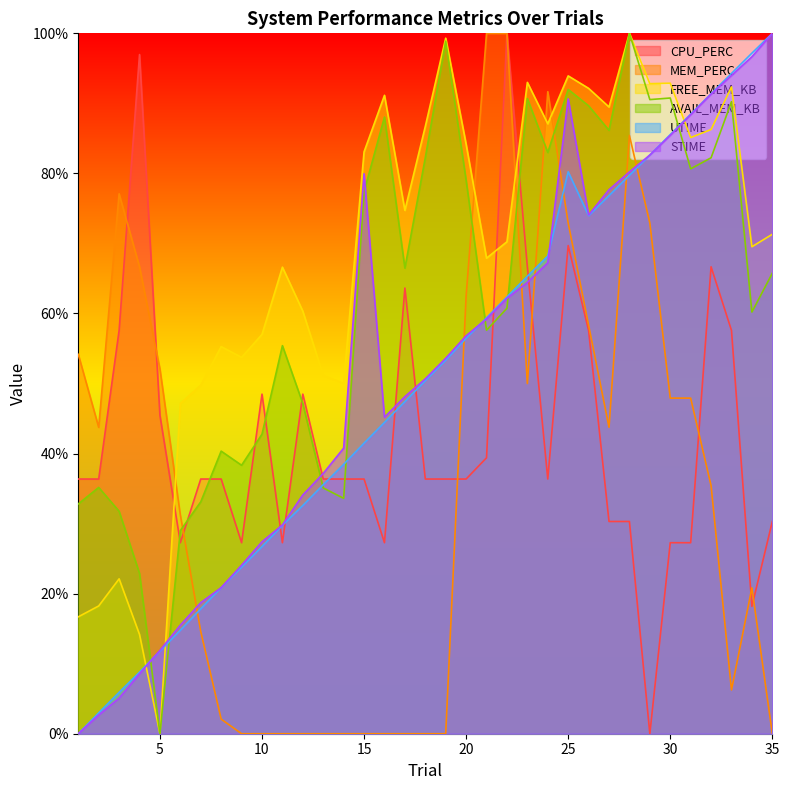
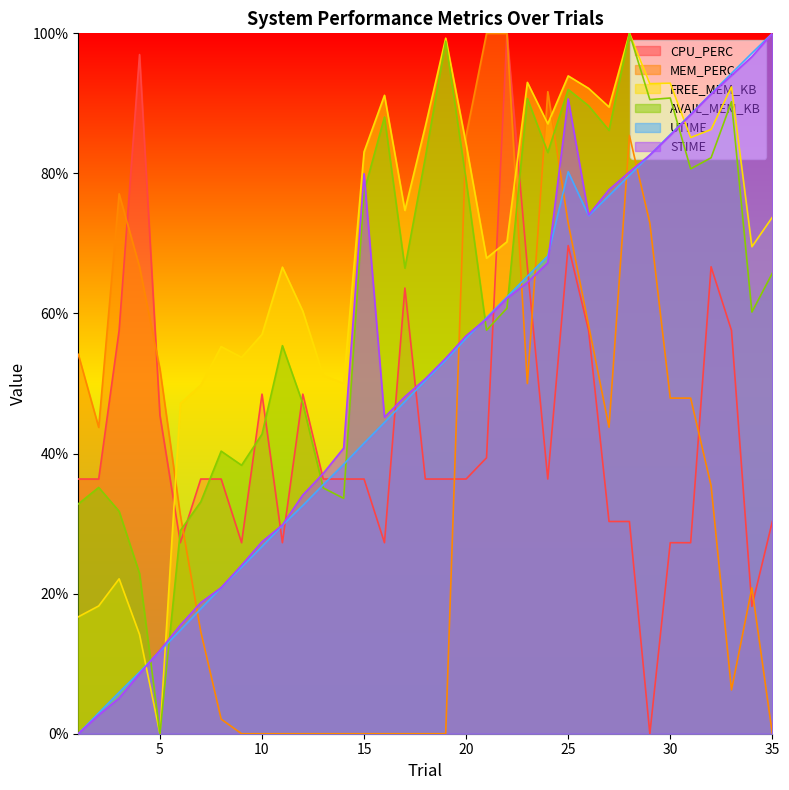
  {
    "CPU_PERC": {
      "5": "45%",
      "10": "48%",
      "15": "36%",
      "20": "36%",
      "25": "70%",
      "30": "27%",
      "35": "30%"
    },
    "MEM_PERC": {
      "5": "52%",
      "10": "0%",
      "15": "0%",
-     "20": "62%",
+     "20": "85%",
      "25": "73%",
      "30": "48%",
      "35": "0%"
    },
    "FREE_MEM_KB": {
      "10": "57%",
      "15": "83%",
      "20": "84%",
      "25": "94%",
-     "35": "71%"
+     "35": "74%"
    },
    "AVAIL_MEM_KB": {
      "10": "43%",
      "15": "77%",
      "20": "79%",
      "25": "92%",
      "35": "66%"
    },
    "UTIME": {
      "10": "27%",
      "15": "41%",
      "25": "80%"
    },
    "STIME": {
      "10": "27%",
      "15": "80%",
      "25": "91%"
    }
  }
